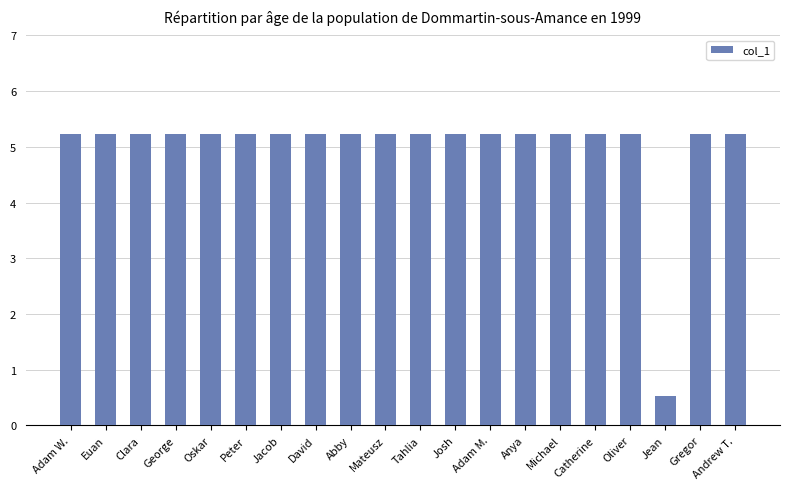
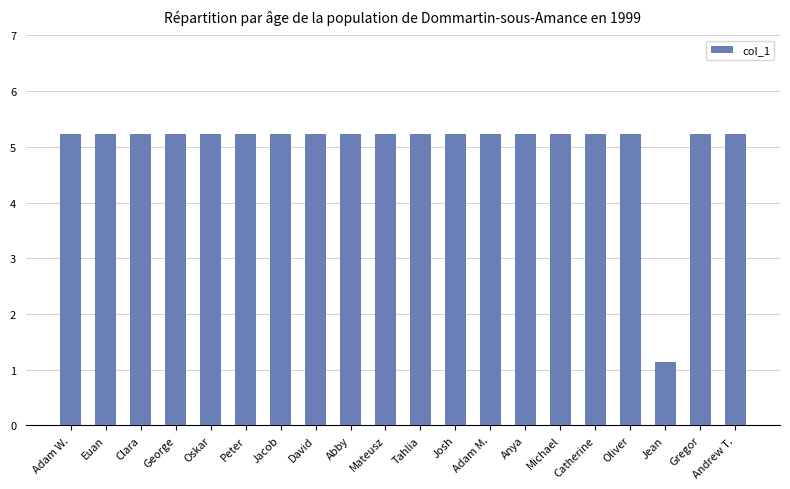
  {
    "Adam W.": 5.2,
    "Euan": 5.2,
    "Clara": 5.2,
    "George": 5.2,
    "Oskar": 5.2,
    "Peter": 5.2,
    "Jacob": 5.2,
    "David": 5.2,
    "Abby": 5.2,
    "Mateusz": 5.2,
    "Tahlia": 5.2,
    "Josh": 5.2,
    "Adam M.": 5.2,
    "Anya": 5.2,
    "Michael": 5.2,
    "Catherine": 5.2,
    "Oliver": 5.2,
-   "Jean": 0.5,
+   "Jean": 1.1,
    "Gregor": 5.2,
    "Andrew T.": 5.2
  }
